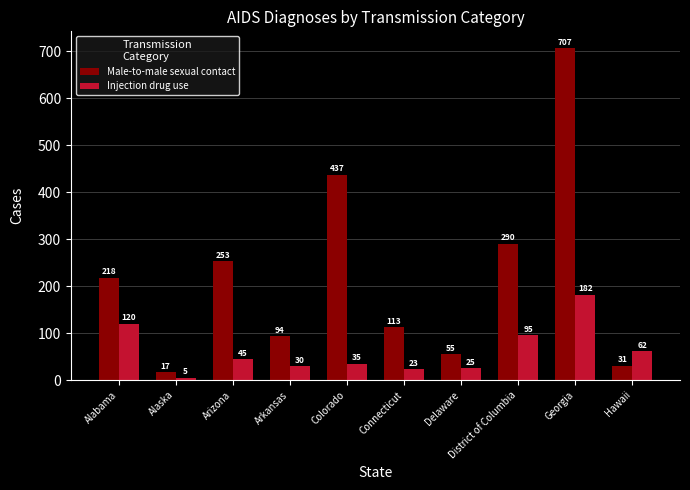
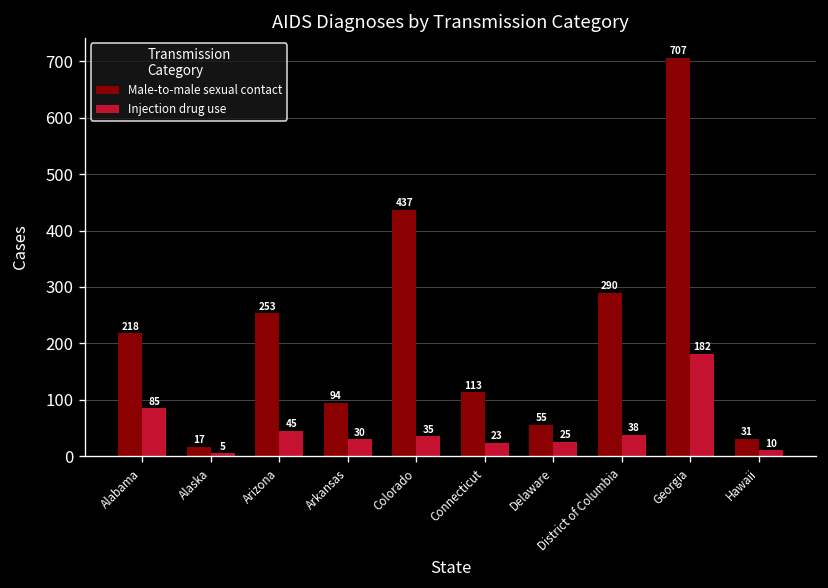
  {
    "Male-to-male sexual contact": {
      "Alabama": 218,
      "Alaska": 17,
      "Arizona": 253,
      "Arkansas": 94,
      "Colorado": 437,
      "Connecticut": 113,
      "Delaware": 55,
      "District of Columbia": 290,
      "Georgia": 707,
      "Hawaii": 31
    },
    "Injection drug use": {
-     "Alabama": 120,
+     "Alabama": 85,
      "Alaska": 5,
      "Arizona": 45,
      "Arkansas": 30,
      "Colorado": 35,
      "Connecticut": 23,
      "Delaware": 25,
-     "District of Columbia": 95,
+     "District of Columbia": 38,
      "Georgia": 182,
-     "Hawaii": 62
+     "Hawaii": 10
    }
  }
